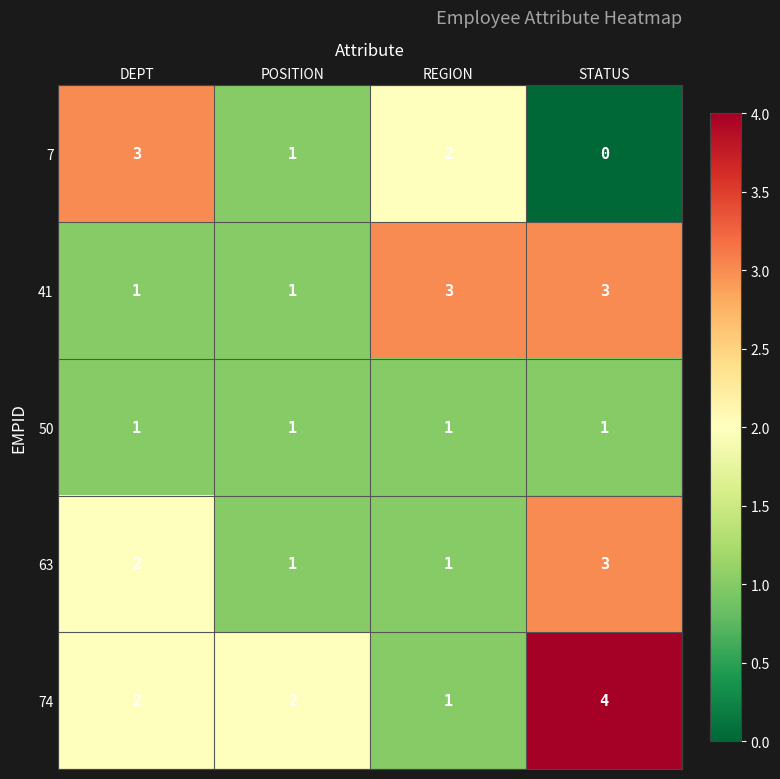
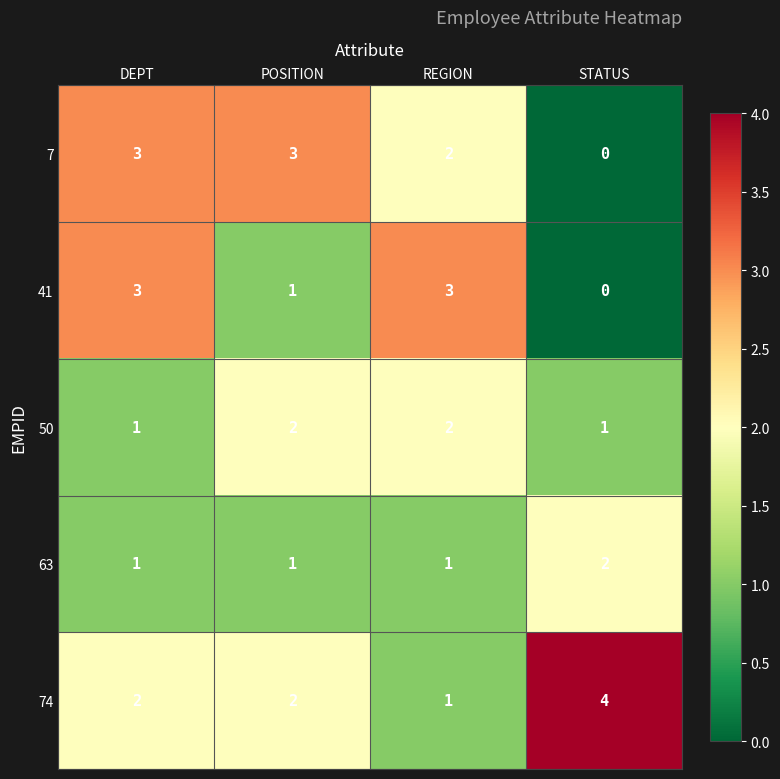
  {
    "7": {
      "DEPT": 3,
-     "POSITION": 1,
+     "POSITION": 3,
      "REGION": 2,
      "STATUS": 0
    },
    "41": {
-     "DEPT": 1,
+     "DEPT": 3,
      "POSITION": 1,
      "REGION": 3,
-     "STATUS": 3
+     "STATUS": 0
    },
    "50": {
      "DEPT": 1,
-     "POSITION": 1,
-     "REGION": 1,
+     "POSITION": 2,
+     "REGION": 2,
      "STATUS": 1
    },
    "63": {
-     "DEPT": 2,
+     "DEPT": 1,
      "POSITION": 1,
      "REGION": 1,
-     "STATUS": 3
+     "STATUS": 2
    },
    "74": {
      "DEPT": 2,
      "POSITION": 2,
      "REGION": 1,
      "STATUS": 4
    }
  }
